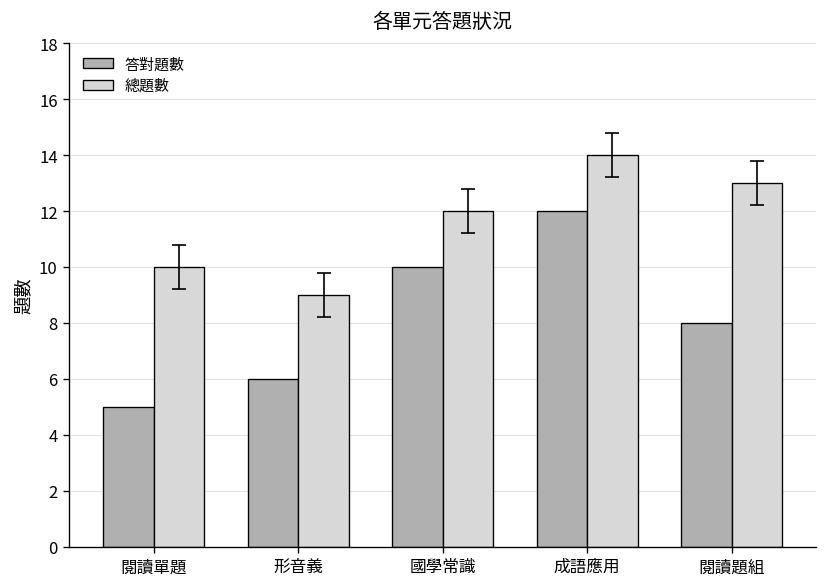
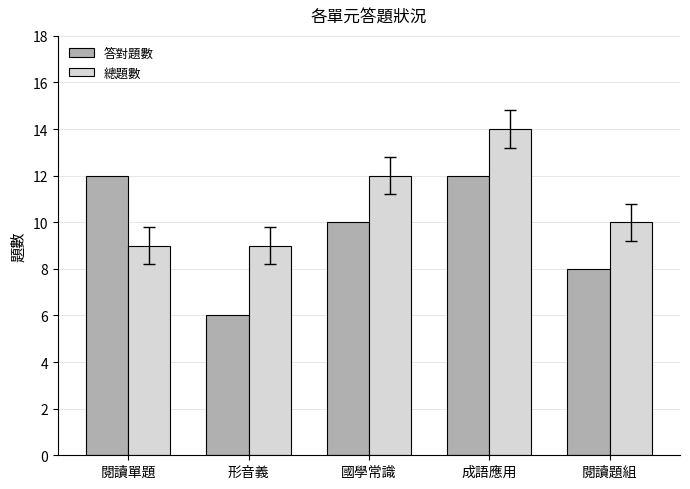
  {
    "答對題數": {
-     "閱讀單題": 5,
+     "閱讀單題": 12,
      "形音義": 6,
      "國學常識": 10,
      "成語應用": 12,
      "閱讀題組": 8
    },
    "總題數": {
-     "閱讀單題": 10,
+     "閱讀單題": 9,
      "形音義": 9,
      "國學常識": 12,
      "成語應用": 14,
-     "閱讀題組": 13
+     "閱讀題組": 10
    }
  }
